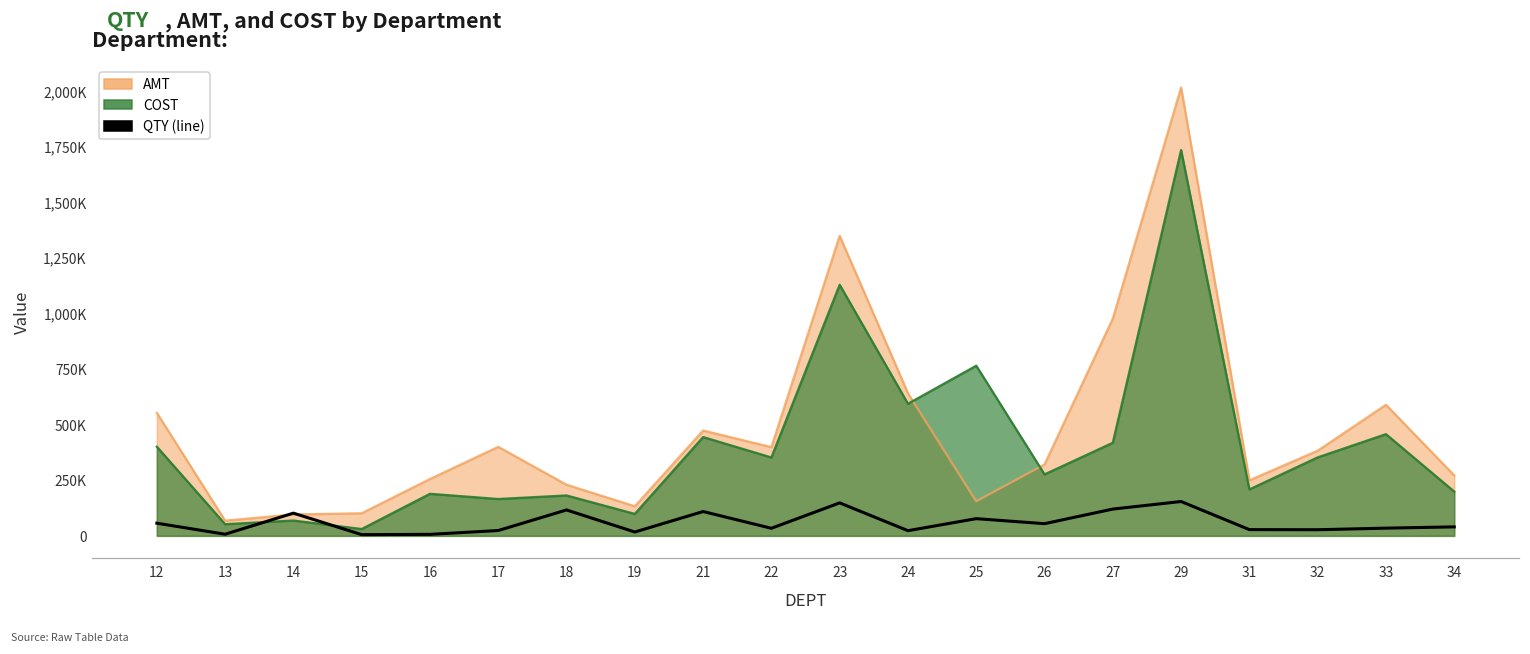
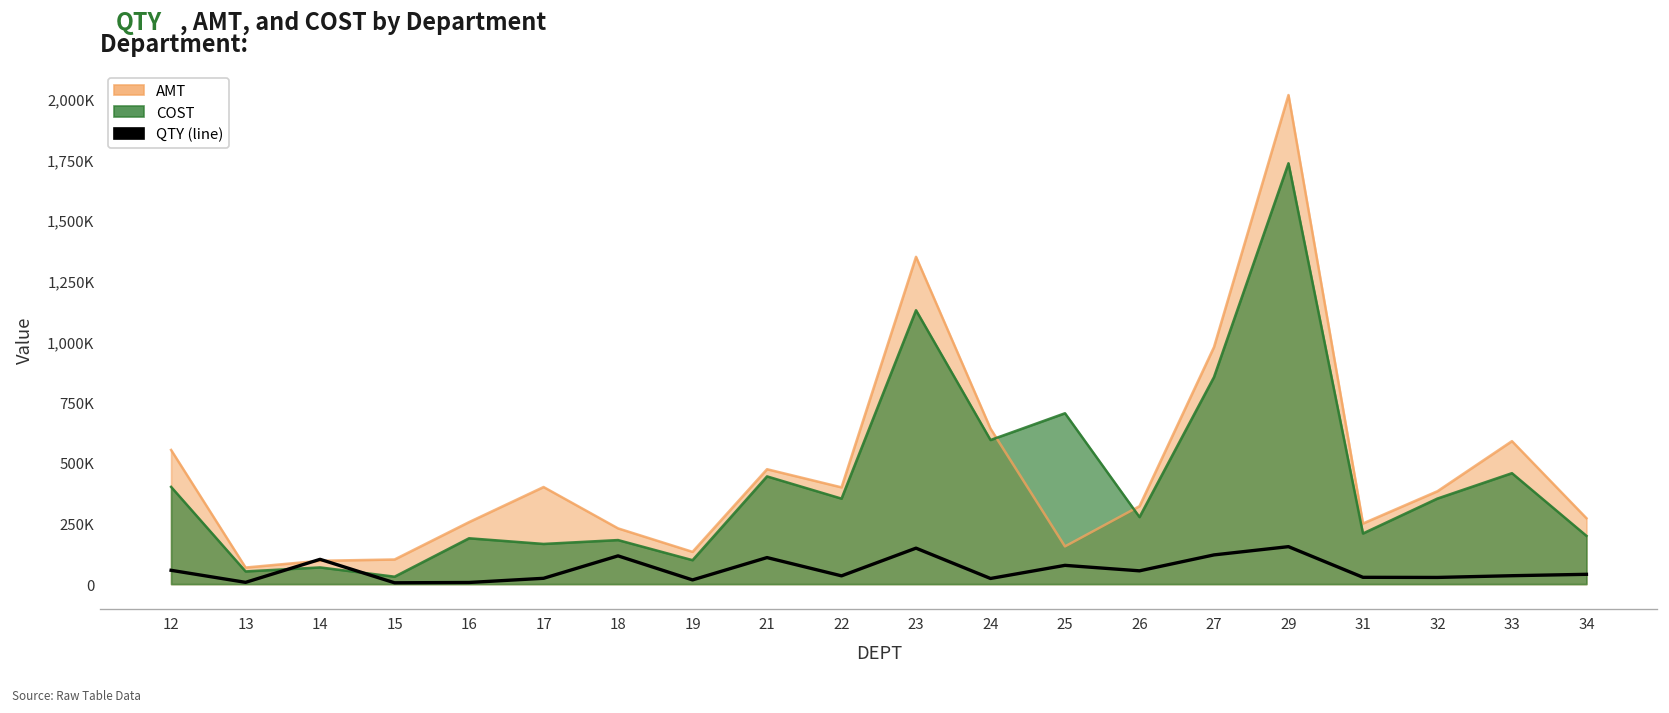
  {
    "AMT": {
      "12": "550,000",
      "13": "70,000",
      "15": "100,000",
      "16": "260,000",
      "17": "400,000",
      "18": "230,000",
      "19": "130,000",
      "21": "470,000",
      "22": "400,000",
      "23": "1,350,000",
      "24": "640,000",
      "25": "160,000",
      "26": "320,000",
      "27": "980,000",
      "29": "2,010,000",
      "31": "250,000",
      "32": "380,000",
      "33": "590,000",
      "34": "270,000"
    },
    "COST": {
      "12": "400,000",
      "13": "50,000",
      "14": "70,000",
      "15": "30,000",
      "16": "190,000",
      "17": "170,000",
      "18": "180,000",
      "19": "100,000",
      "21": "440,000",
      "22": "350,000",
      "23": "1,130,000",
      "24": "590,000",
-     "25": "760,000",
+     "25": "700,000",
      "26": "280,000",
-     "27": "420,000",
+     "27": "850,000",
      "29": "1,730,000",
      "31": "210,000",
      "32": "350,000",
      "33": "460,000",
      "34": "200,000"
    }
  }
